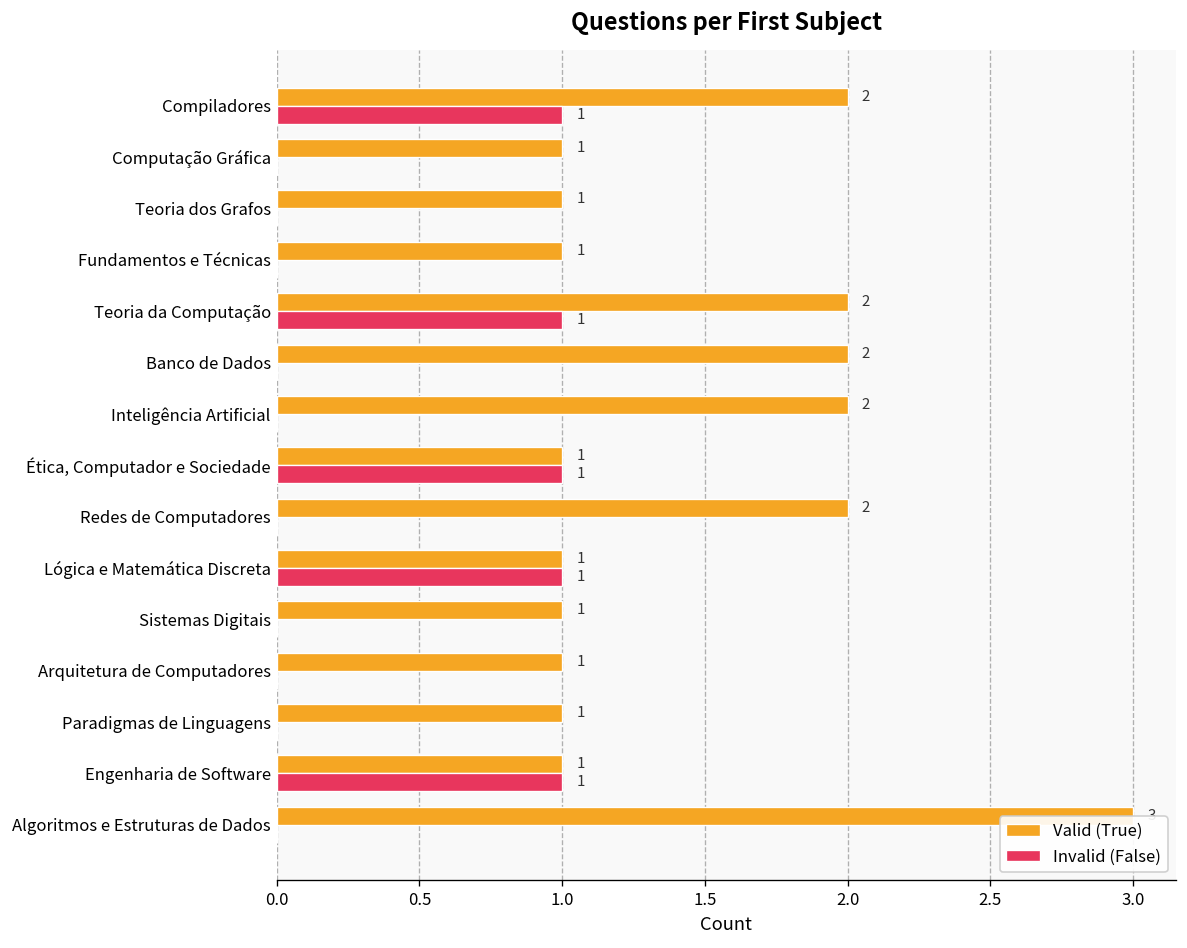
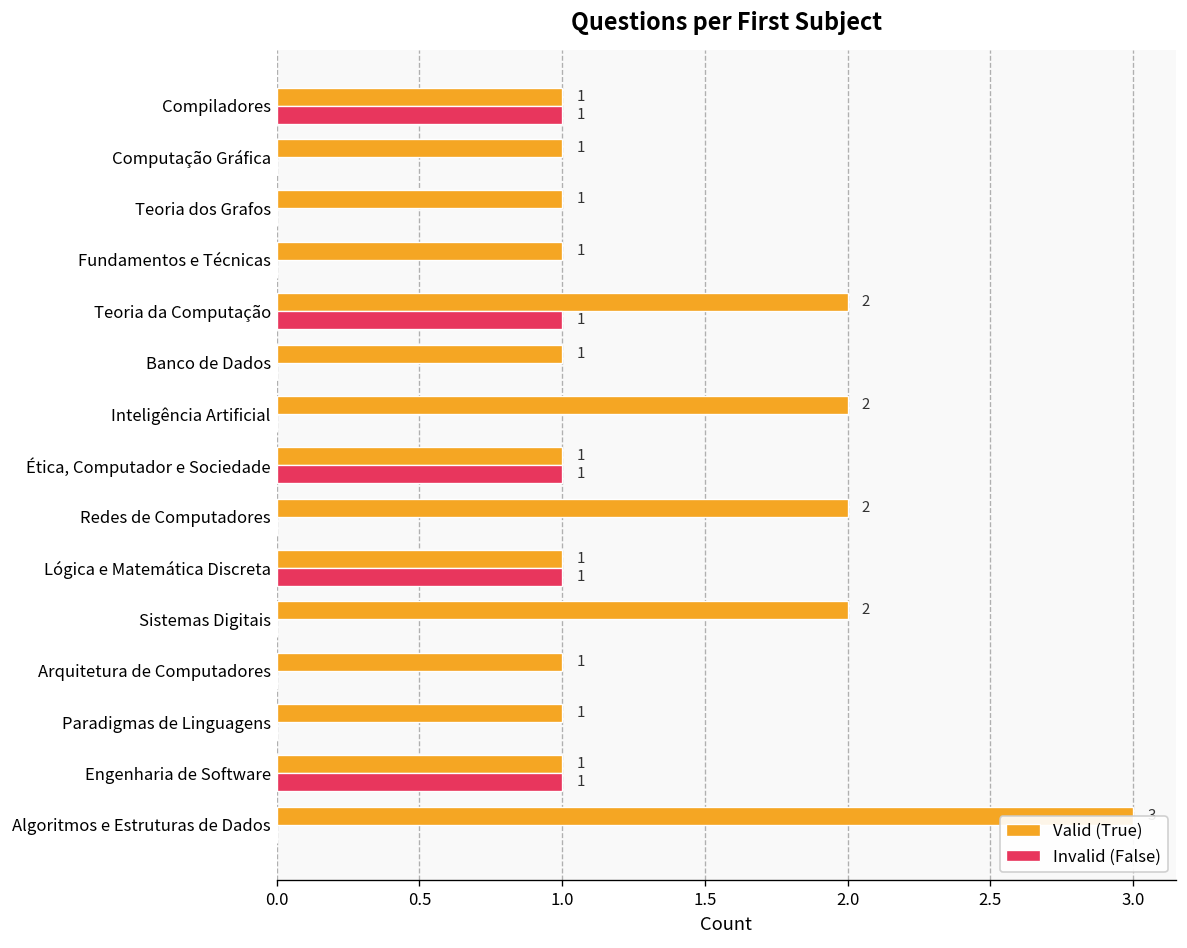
  {
    "Valid (True)": {
-     "Compiladores": 2,
+     "Compiladores": 1,
      "Computação Gráfica": 1,
      "Teoria dos Grafos": 1,
      "Fundamentos e Técnicas": 1,
      "Teoria da Computação": 2,
-     "Banco de Dados": 2,
+     "Banco de Dados": 1,
      "Inteligência Artificial": 2,
      "Ética, Computador e Sociedade": 1,
      "Redes de Computadores": 2,
      "Lógica e Matemática Discreta": 1,
-     "Sistemas Digitais": 1,
+     "Sistemas Digitais": 2,
      "Arquitetura de Computadores": 1,
      "Paradigmas de Linguagens": 1,
      "Engenharia de Software": 1
    },
    "Invalid (False)": {
      "Compiladores": 1,
      "Teoria da Computação": 1,
      "Ética, Computador e Sociedade": 1,
      "Lógica e Matemática Discreta": 1,
      "Engenharia de Software": 1
    }
  }
